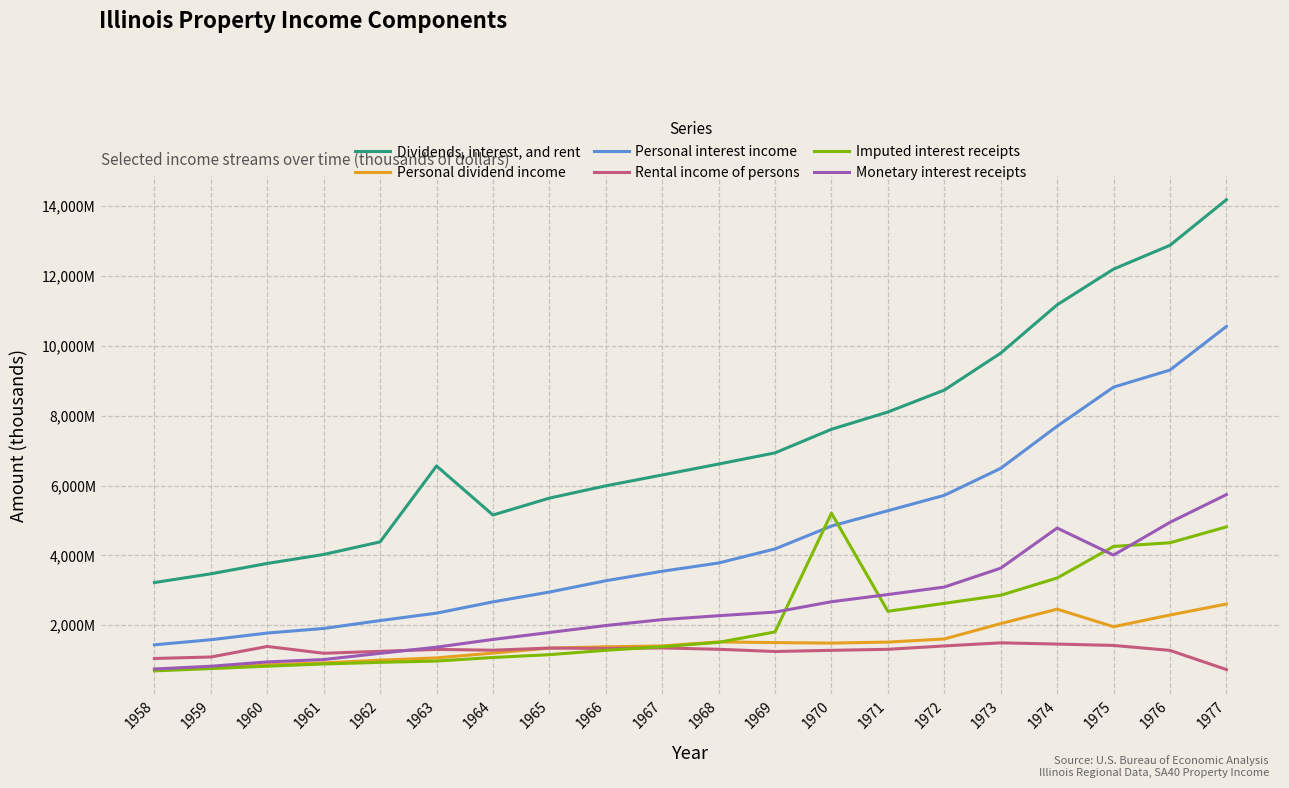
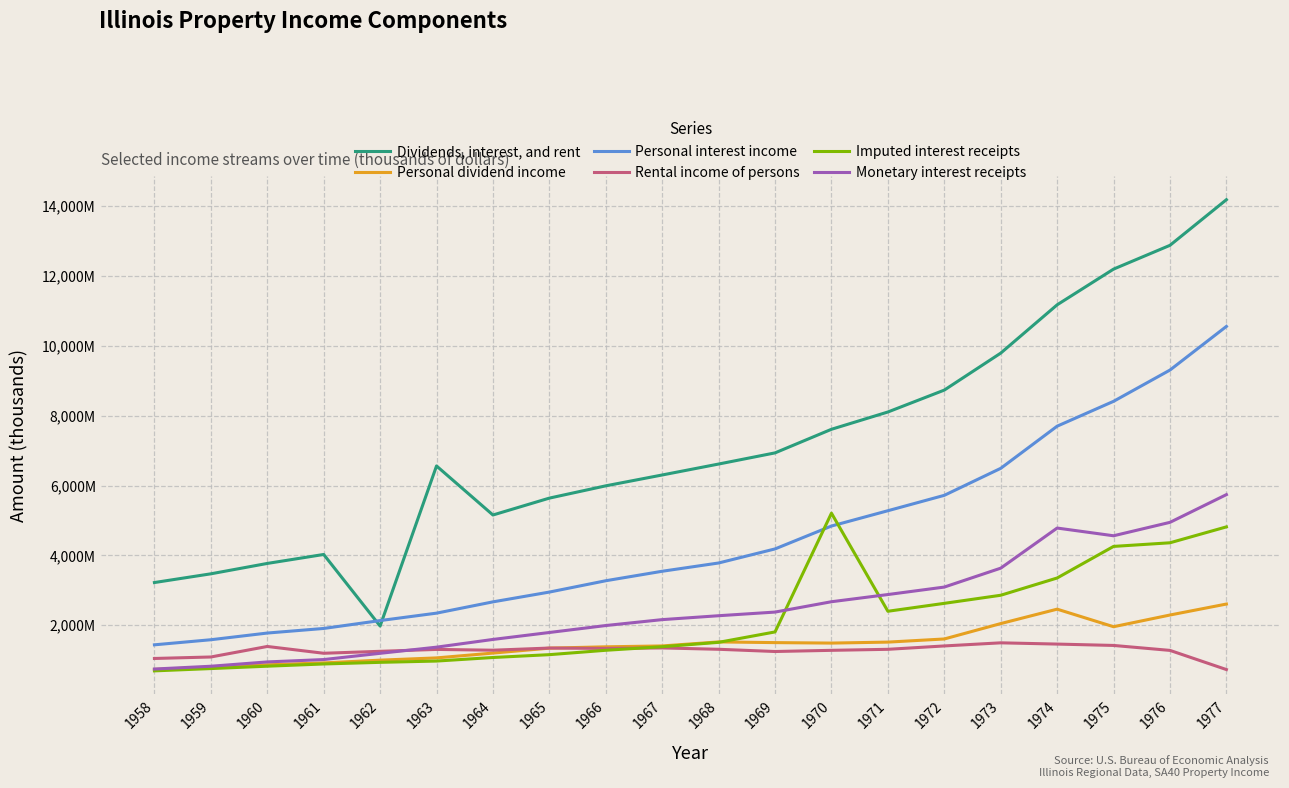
  {
    "Dividends, interest, and rent": {
      "1958": "3,200,000,000",
      "1959": "3,500,000,000",
      "1960": "3,800,000,000",
      "1961": "4,000,000,000",
-     "1962": "4,400,000,000",
+     "1962": "2,000,000,000",
      "1963": "6,600,000,000",
      "1964": "5,200,000,000",
      "1965": "5,600,000,000",
      "1966": "6,000,000,000",
      "1967": "6,300,000,000",
      "1968": "6,600,000,000",
      "1969": "6,900,000,000",
      "1970": "7,600,000,000",
      "1971": "8,100,000,000",
      "1972": "8,700,000,000",
      "1973": "9,800,000,000",
      "1974": "11,200,000,000",
      "1975": "12,200,000,000",
      "1976": "12,900,000,000",
      "1977": "14,200,000,000"
    },
    "Personal dividend income": {
      "1963": "1,100,000,000",
      "1964": "1,200,000,000",
      "1969": "1,500,000,000",
      "1970": "1,500,000,000",
      "1971": "1,500,000,000",
      "1972": "1,600,000,000",
      "1973": "2,000,000,000",
      "1974": "2,500,000,000",
      "1975": "2,000,000,000",
      "1976": "2,300,000,000",
      "1977": "2,600,000,000"
    },
    "Personal interest income": {
      "1958": "1,400,000,000",
      "1959": "1,600,000,000",
      "1960": "1,800,000,000",
      "1961": "1,900,000,000",
      "1962": "2,100,000,000",
      "1963": "2,300,000,000",
      "1964": "2,700,000,000",
      "1965": "3,000,000,000",
      "1966": "3,300,000,000",
      "1967": "3,500,000,000",
      "1968": "3,800,000,000",
      "1969": "4,200,000,000",
      "1970": "4,800,000,000",
      "1971": "5,300,000,000",
      "1972": "5,700,000,000",
      "1973": "6,500,000,000",
      "1974": "7,700,000,000",
-     "1975": "8,800,000,000",
+     "1975": "8,400,000,000",
      "1976": "9,300,000,000",
      "1977": "10,600,000,000"
    },
    "Rental income of persons": {
      "1958": "1,000,000,000",
      "1959": "1,100,000,000",
      "1960": "1,400,000,000",
      "1961": "1,200,000,000",
      "1964": "1,300,000,000",
      "1968": "1,300,000,000",
      "1969": "1,200,000,000",
      "1970": "1,300,000,000",
      "1971": "1,300,000,000",
      "1972": "1,400,000,000",
      "1973": "1,500,000,000",
      "1974": "1,500,000,000",
      "1975": "1,400,000,000",
      "1976": "1,300,000,000",
      "1977": "700,000,000"
    },
    "Imputed interest receipts": {
      "1963": "1,000,000,000",
      "1964": "1,100,000,000",
      "1965": "1,200,000,000",
      "1969": "1,800,000,000",
      "1970": "5,200,000,000",
      "1971": "2,400,000,000",
      "1972": "2,600,000,000",
      "1973": "2,900,000,000",
      "1974": "3,400,000,000",
      "1975": "4,300,000,000",
      "1976": "4,400,000,000",
      "1977": "4,800,000,000"
    },
    "Monetary interest receipts": {
      "1960": "900,000,000",
      "1961": "1,000,000,000",
      "1964": "1,600,000,000",
      "1965": "1,800,000,000",
      "1966": "2,000,000,000",
      "1967": "2,200,000,000",
      "1968": "2,300,000,000",
      "1969": "2,400,000,000",
      "1970": "2,700,000,000",
      "1971": "2,900,000,000",
      "1972": "3,100,000,000",
      "1973": "3,600,000,000",
      "1974": "4,800,000,000",
-     "1975": "4,000,000,000",
+     "1975": "4,600,000,000",
      "1976": "4,900,000,000",
      "1977": "5,700,000,000"
    }
  }
